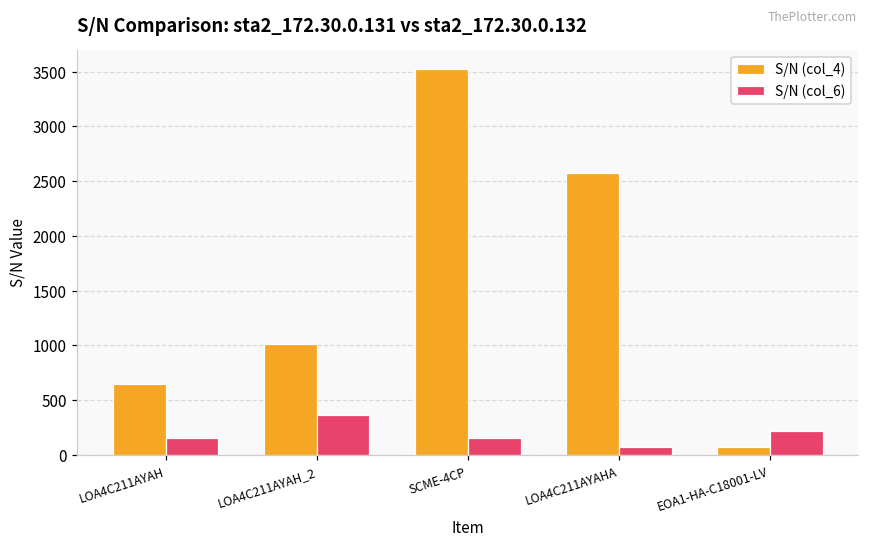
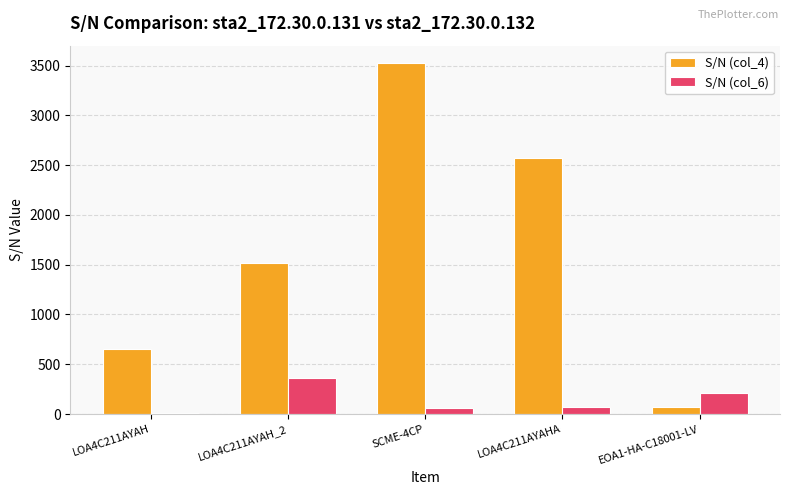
  {
    "S/N (col_4)": {
      "LOA4C211AYAH": 600,
-     "LOA4C211AYAH_2": 1000,
+     "LOA4C211AYAH_2": 1500,
      "SCME-4CP": 3500,
      "LOA4C211AYAHA": 2600,
      "EOA1-HA-C18001-LV": 100
    },
    "S/N (col_6)": {
-     "LOA4C211AYAH": 200,
+     "LOA4C211AYAH": 0,
      "LOA4C211AYAH_2": 400,
-     "SCME-4CP": 200,
+     "SCME-4CP": 100,
      "LOA4C211AYAHA": 100,
      "EOA1-HA-C18001-LV": 200
    }
  }
